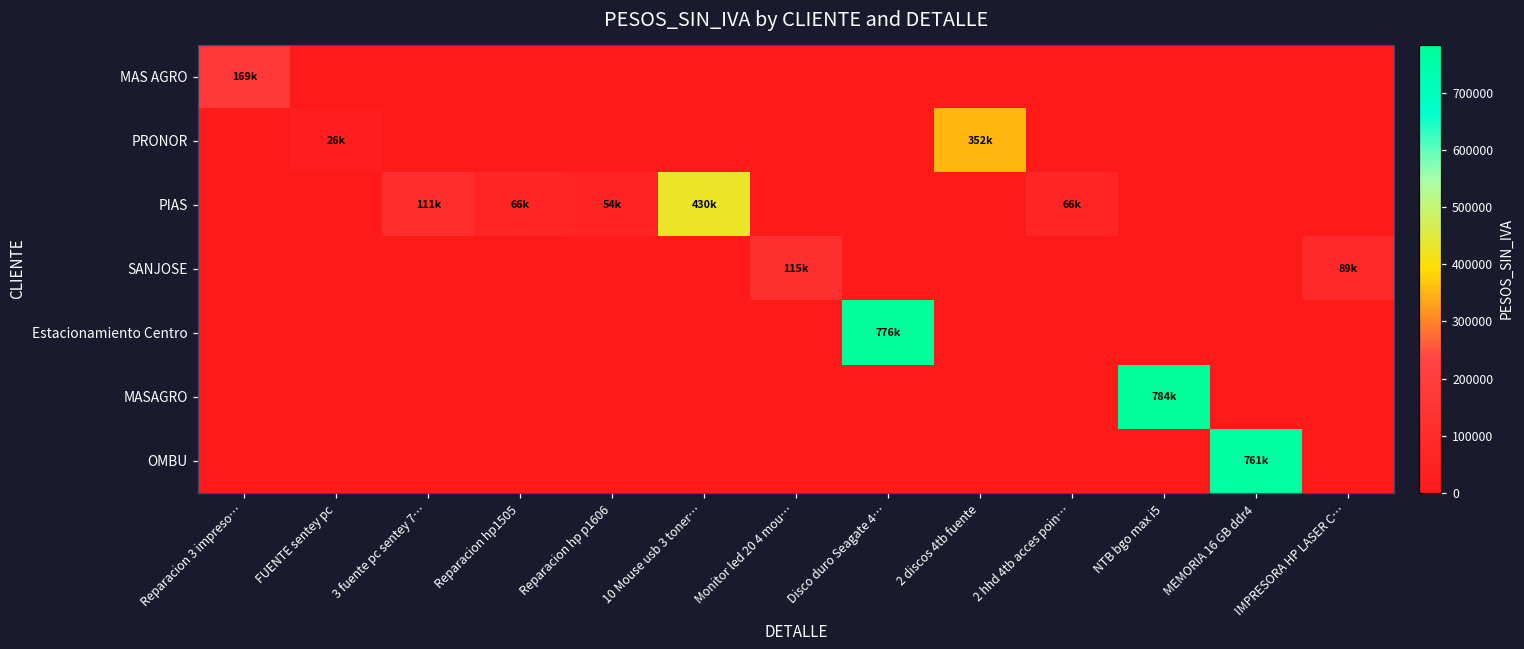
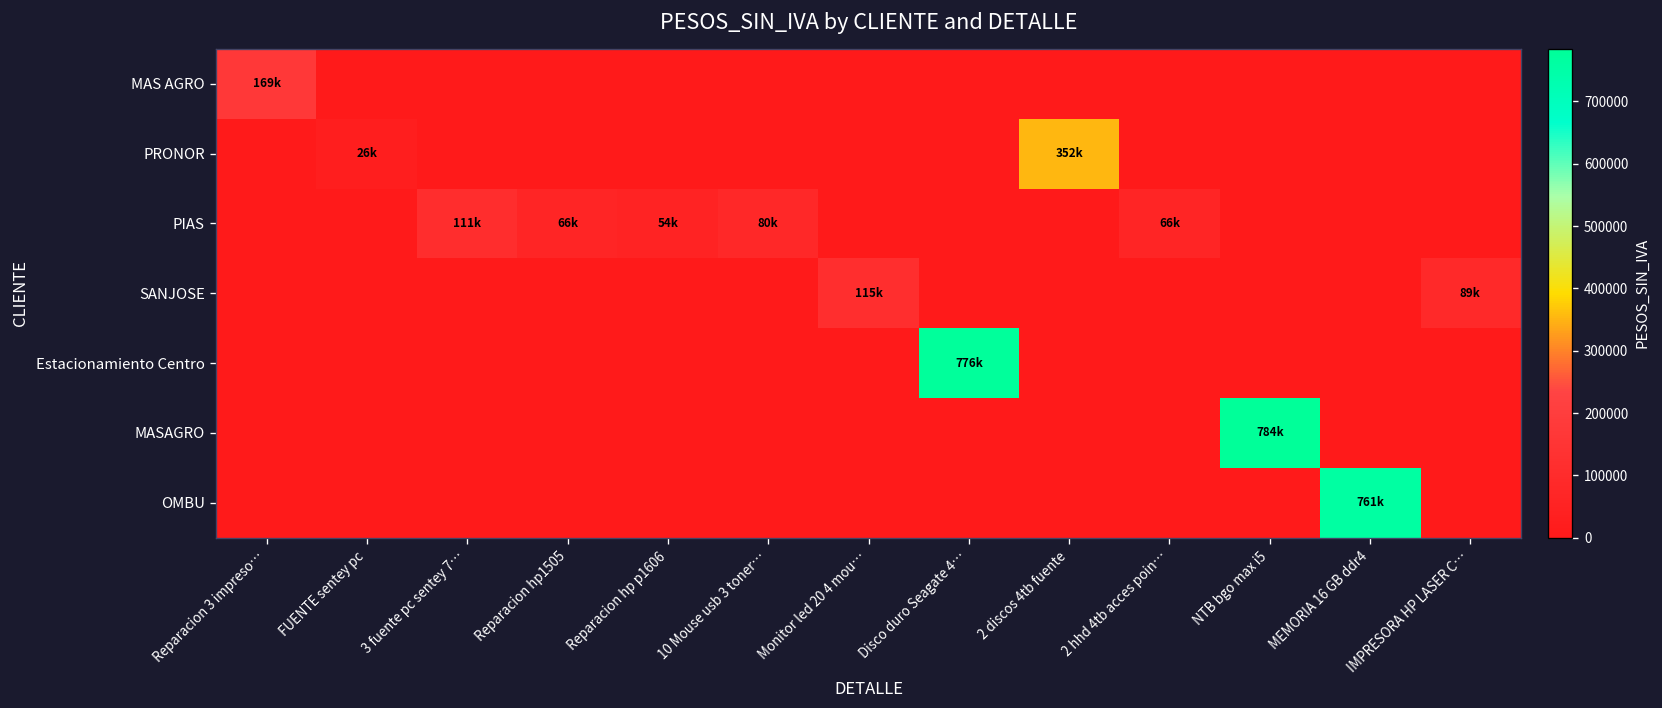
  {
    "MAS AGRO": {
      "Reparacion 3 impreso…": "169k"
    },
    "PRONOR": {
      "FUENTE sentey pc": "26k",
      "2 discos 4tb fuente": "352k"
    },
    "PIAS": {
      "3 fuente pc sentey 7…": "111k",
      "Reparacion hp1505": "66k",
      "Reparacion hp p1606": "54k",
-     "10 Mouse usb 3 toner…": "430k",
+     "10 Mouse usb 3 toner…": "80k",
      "2 hhd 4tb acces poin…": "66k"
    },
    "SANJOSE": {
      "Monitor led 20 4 mou…": "115k",
      "IMPRESORA HP LASER C…": "89k"
    },
    "Estacionamiento Centro": {
      "Disco duro Seagate 4…": "776k"
    },
    "MASAGRO": {
      "NTB bgo max i5": "784k"
    },
    "OMBU": {
      "MEMORIA 16 GB ddr4": "761k"
    }
  }
